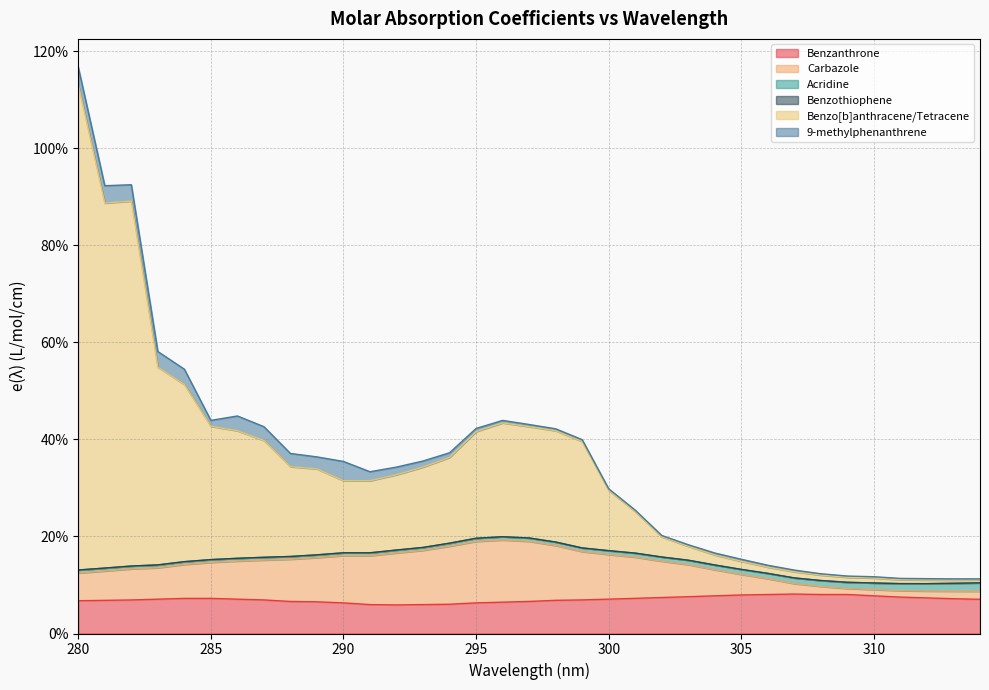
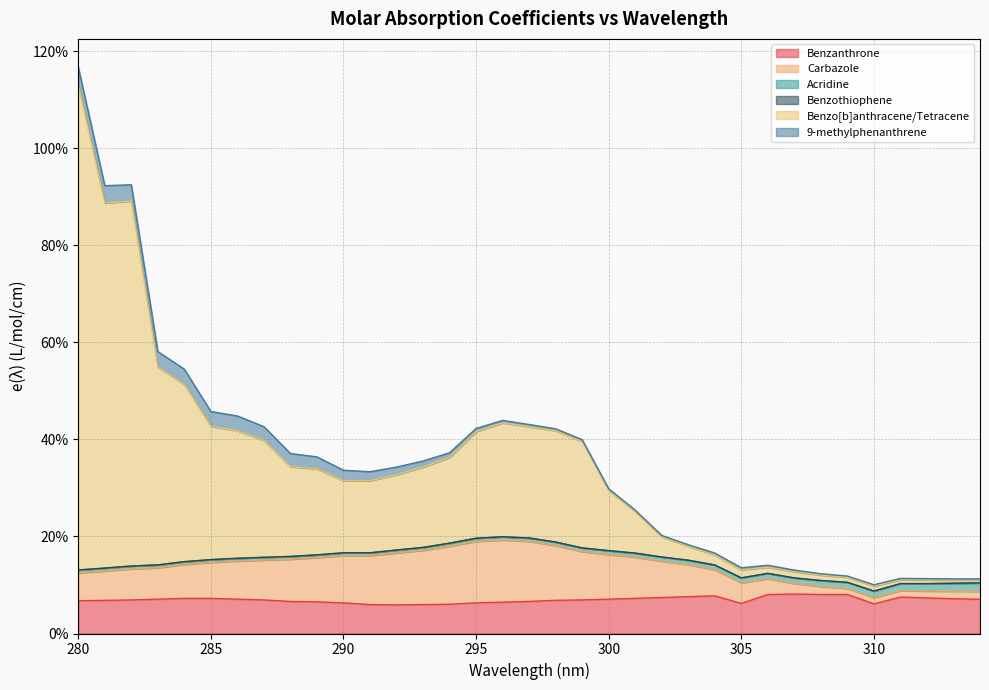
  {
    "Benzanthrone": {
      "280": "7%",
      "285": "7%",
      "290": "6%",
      "295": "6%",
      "300": "7%",
-     "305": "8%",
-     "310": "8%"
+     "305": "6%",
+     "310": "6%"
    },
    "9-methylphenanthrene": {
      "280": "4%",
-     "285": "1%",
-     "290": "4%",
+     "285": "3%",
+     "290": "2%",
      "295": "1%"
    }
  }
